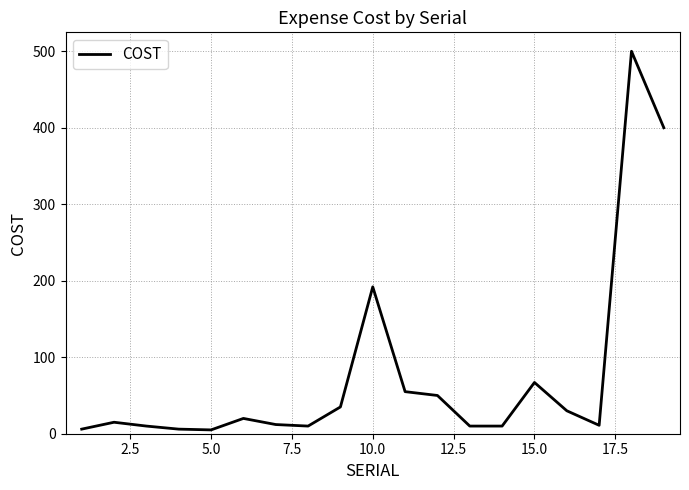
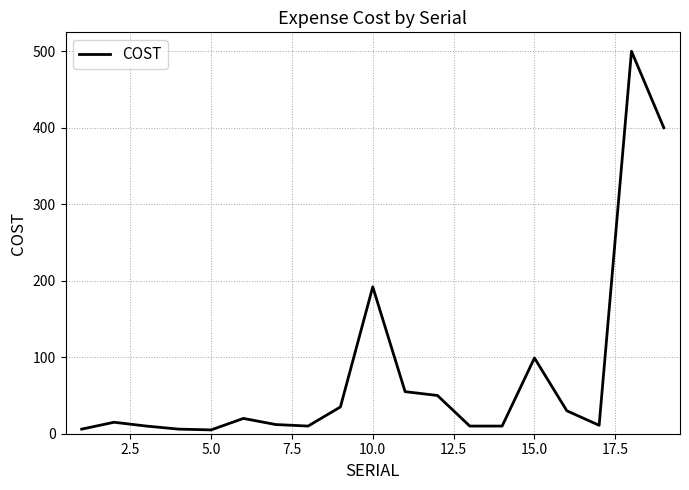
  {
    "5.0": 10,
    "10.0": 190,
-   "15.0": 70
+   "15.0": 100
  }
